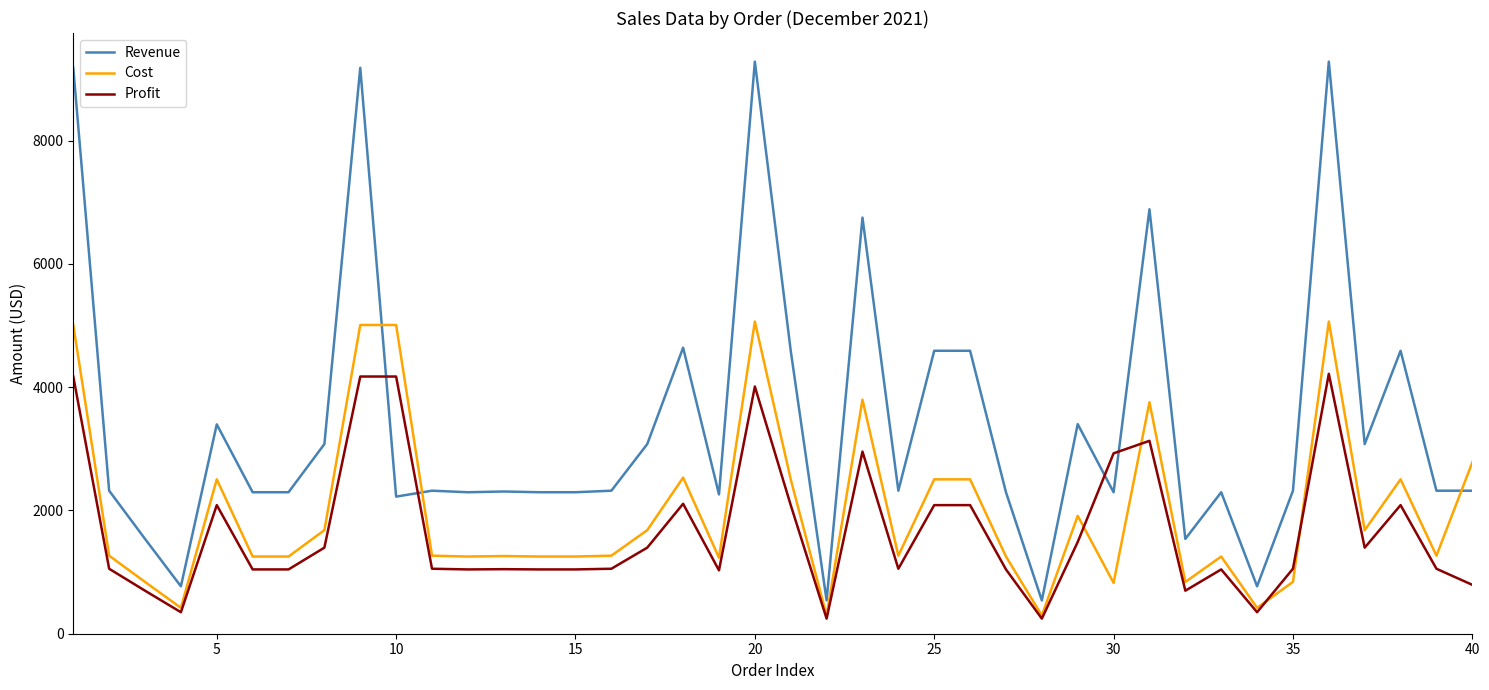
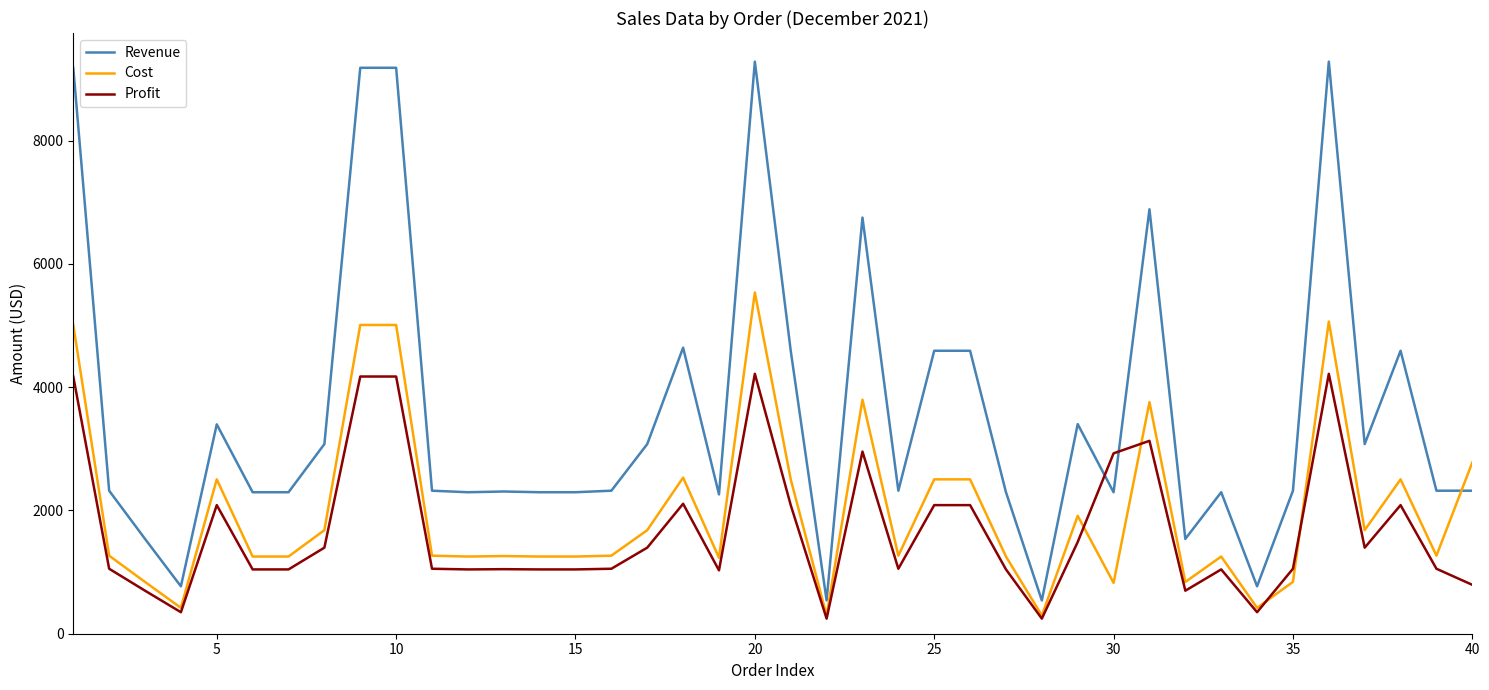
  {
    "Revenue": {
      "5": 3400,
-     "10": 2200,
+     "10": 9200,
      "15": 2300,
      "20": 9300,
      "25": 4600,
      "30": 2300,
      "35": 2300,
      "40": 2300
    },
    "Cost": {
      "5": 2500,
      "10": 5000,
      "15": 1300,
-     "20": 5100,
+     "20": 5500,
      "25": 2500,
      "30": 800,
      "35": 800,
      "40": 2800
    },
    "Profit": {
      "5": 2100,
      "10": 4200,
      "15": 1000,
-     "20": 4000,
+     "20": 4200,
      "25": 2100,
      "30": 2900,
      "35": 1100,
      "40": 800
    }
  }
